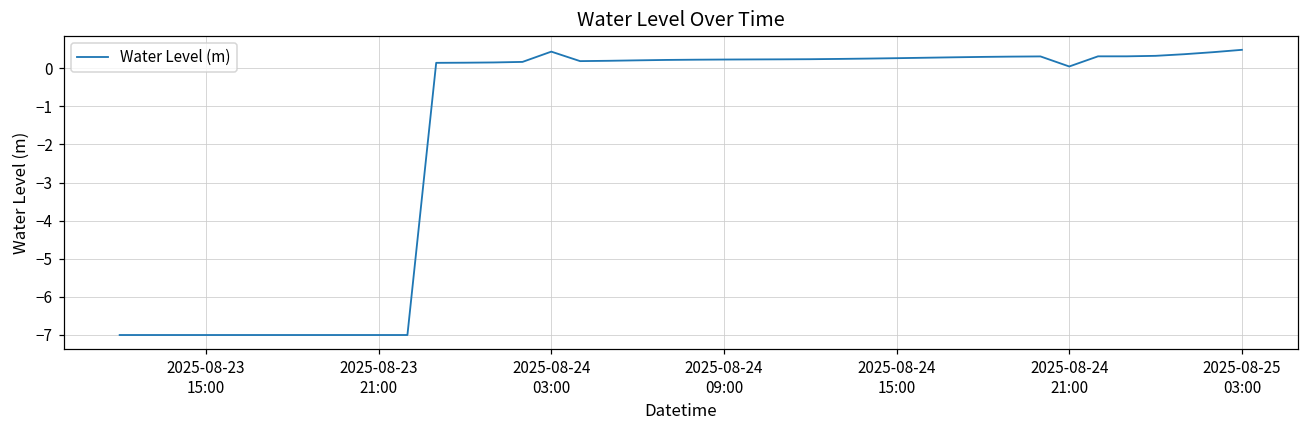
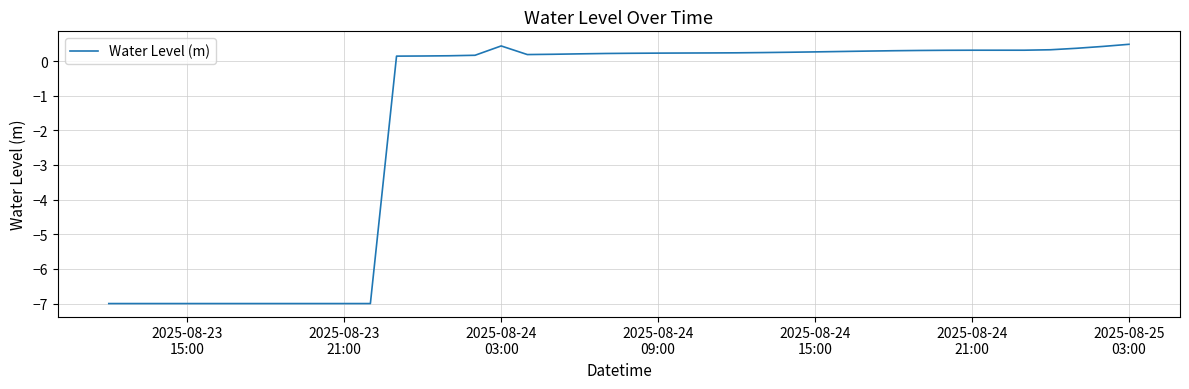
  {
    "2025-08-23 15:00": -7.0,
    "2025-08-23 21:00": -7.0,
    "2025-08-24 03:00": 0.4,
    "2025-08-24 09:00": 0.2,
    "2025-08-24 15:00": 0.3,
-   "2025-08-24 21:00": 0.0,
+   "2025-08-24 21:00": 0.3,
    "2025-08-25 03:00": 0.5
  }
